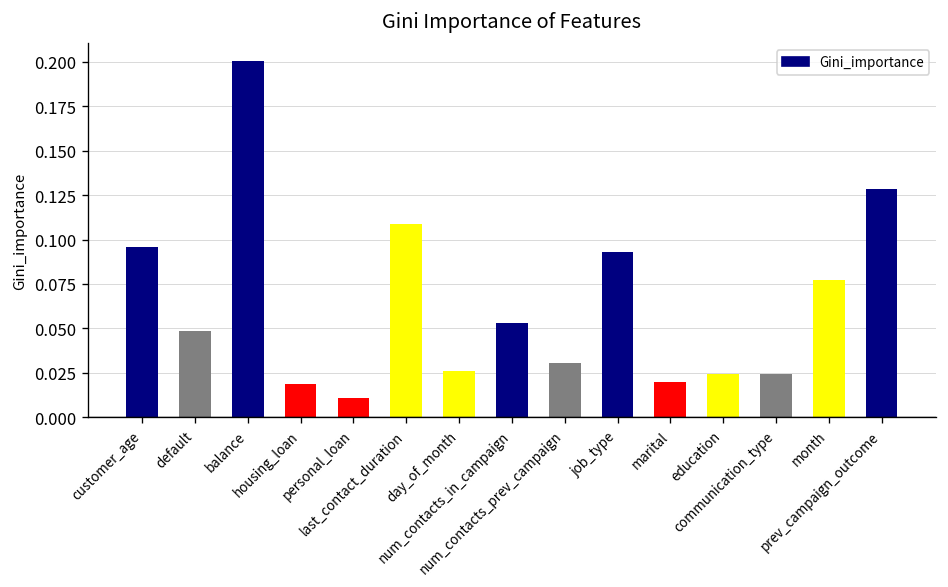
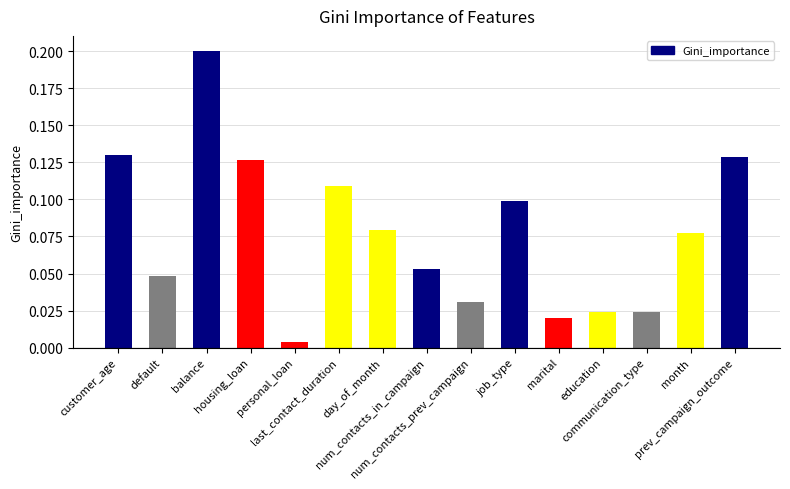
  {
-   "customer_age": 0.096,
+   "customer_age": 0.130,
    "default": 0.048,
    "balance": 0.200,
-   "housing_loan": 0.019,
-   "personal_loan": 0.011,
+   "housing_loan": 0.127,
+   "personal_loan": 0.004,
    "last_contact_duration": 0.109,
-   "day_of_month": 0.026,
+   "day_of_month": 0.079,
    "num_contacts_in_campaign": 0.053,
    "num_contacts_prev_campaign": 0.030,
-   "job_type": 0.093,
+   "job_type": 0.099,
    "marital": 0.020,
    "education": 0.024,
    "communication_type": 0.024,
    "month": 0.077,
    "prev_campaign_outcome": 0.129
  }
